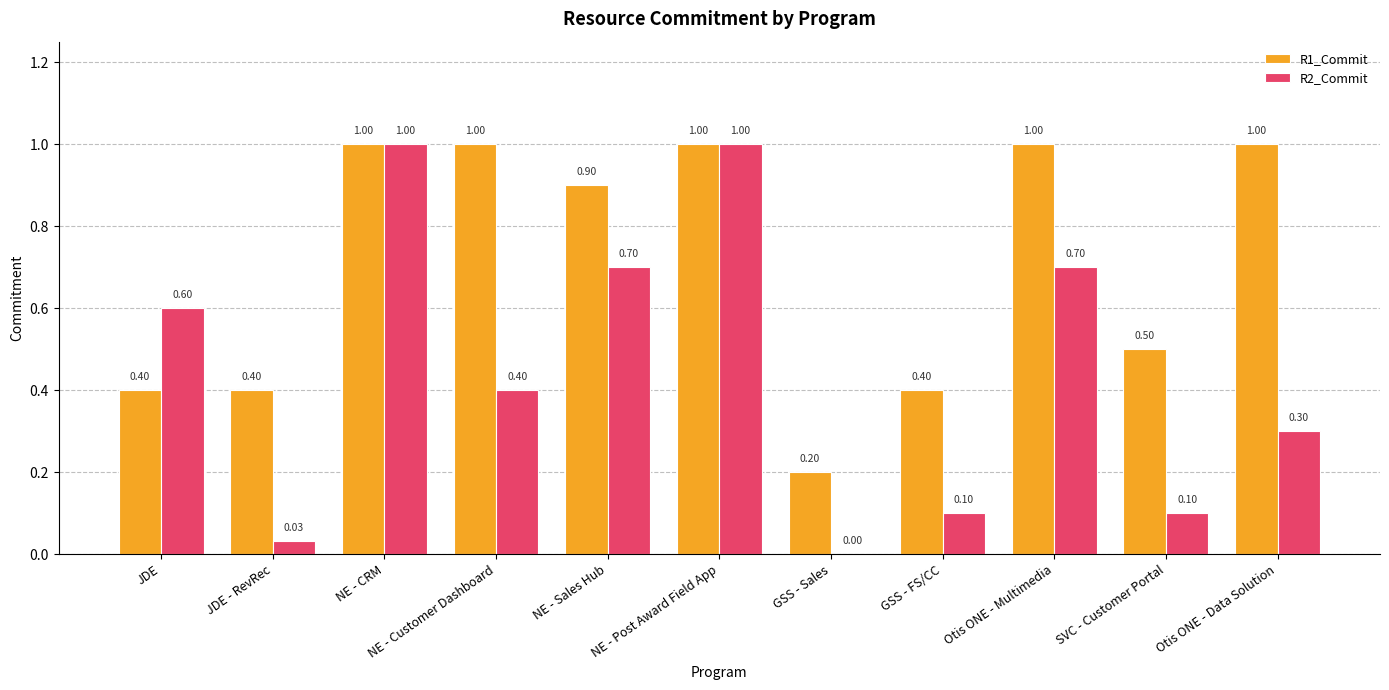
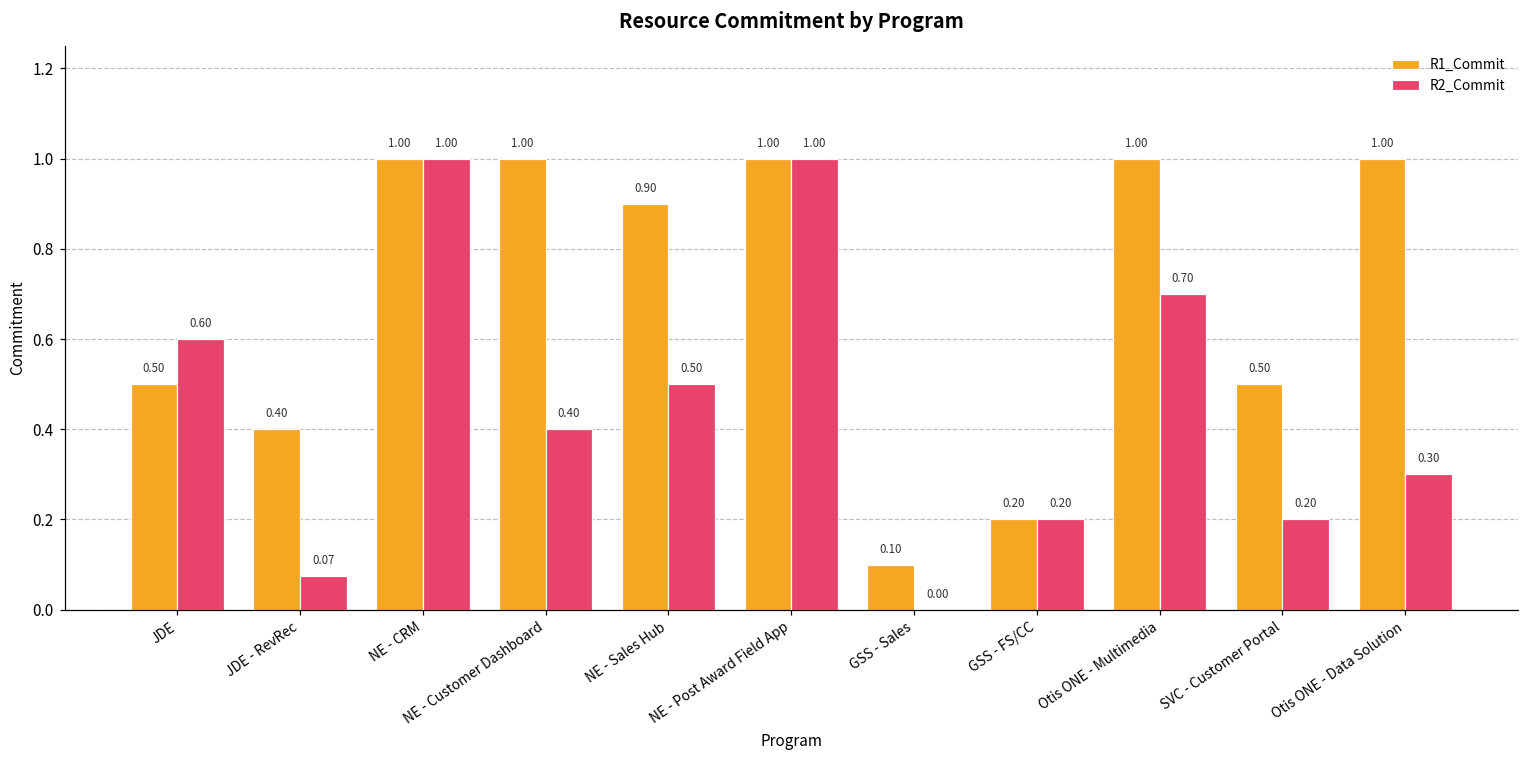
  {
    "R1_Commit": {
-     "JDE": 0.40,
+     "JDE": 0.50,
      "JDE - RevRec": 0.40,
      "NE - CRM": 1.00,
      "NE - Customer Dashboard": 1.00,
      "NE - Sales Hub": 0.90,
      "NE - Post Award Field App": 1.00,
-     "GSS - Sales": 0.20,
-     "GSS - FS/CC": 0.40,
+     "GSS - Sales": 0.10,
+     "GSS - FS/CC": 0.20,
      "Otis ONE - Multimedia": 1.00,
      "SVC - Customer Portal": 0.50,
      "Otis ONE - Data Solution": 1.00
    },
    "R2_Commit": {
      "JDE": 0.60,
-     "JDE - RevRec": 0.03,
+     "JDE - RevRec": 0.07,
      "NE - CRM": 1.00,
      "NE - Customer Dashboard": 0.40,
-     "NE - Sales Hub": 0.70,
+     "NE - Sales Hub": 0.50,
      "NE - Post Award Field App": 1.00,
      "GSS - Sales": 0.00,
-     "GSS - FS/CC": 0.10,
+     "GSS - FS/CC": 0.20,
      "Otis ONE - Multimedia": 0.70,
-     "SVC - Customer Portal": 0.10,
+     "SVC - Customer Portal": 0.20,
      "Otis ONE - Data Solution": 0.30
    }
  }
